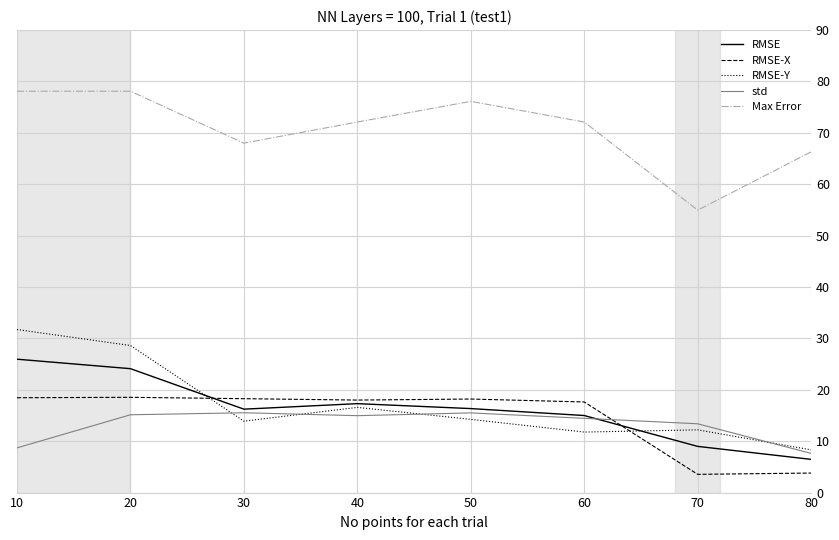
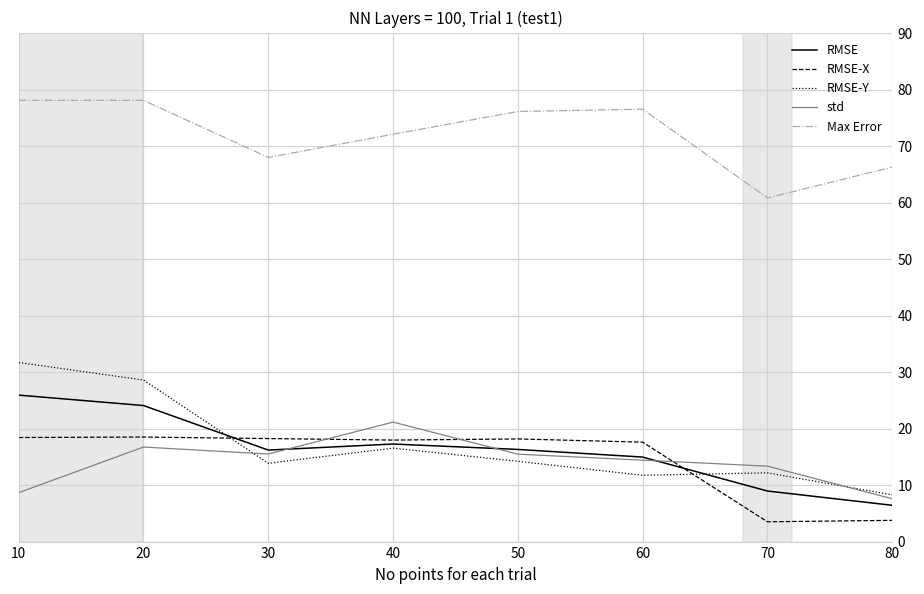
  {
    "std": {
      "10": 9,
-     "20": 15,
+     "20": 17,
      "30": 16,
-     "40": 15,
+     "40": 21,
      "50": 16,
      "60": 14,
      "70": 13,
      "80": 8
    },
    "Max Error": {
      "10": 78,
      "20": 78,
      "30": 68,
      "40": 72,
      "50": 76,
-     "60": 72,
-     "70": 55,
+     "60": 77,
+     "70": 61,
      "80": 66
    }
  }
